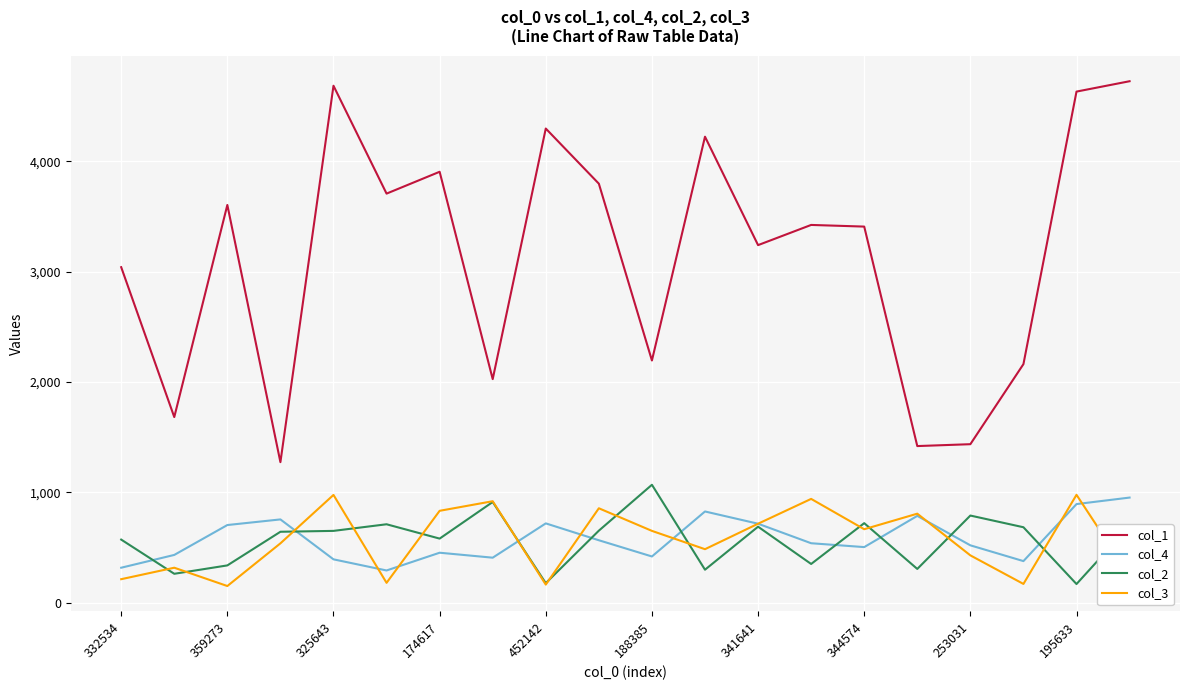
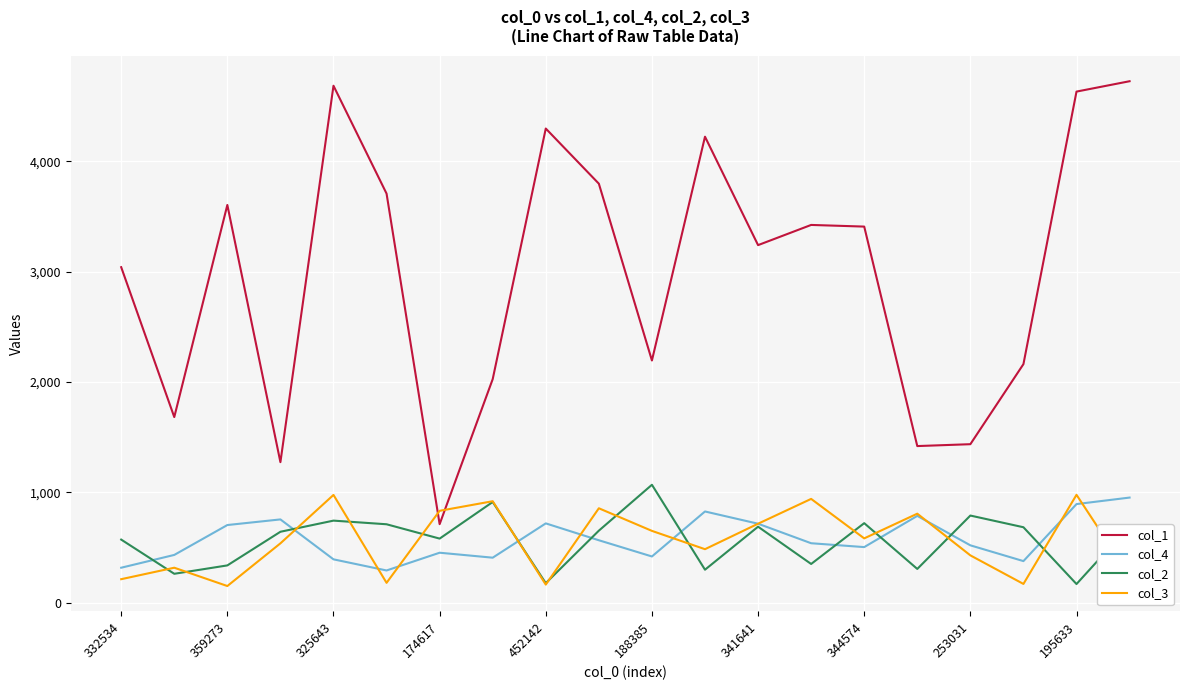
  {
    "col_1": {
      "332534": "3,040",
      "359273": "3,610",
      "325643": "4,690",
-     "174617": "3,910",
+     "174617": "710",
      "452142": "4,300",
      "188385": "2,200",
      "341641": "3,240",
      "344574": "3,410",
      "253031": "1,440",
      "195633": "4,630"
    },
    "col_4": {
      "332534": "320",
      "359273": "700",
      "325643": "390",
      "174617": "450",
      "452142": "720",
      "188385": "420",
      "344574": "500",
      "253031": "520",
      "195633": "890"
    },
    "col_2": {
      "332534": "570",
      "359273": "340",
-     "325643": "650",
+     "325643": "740",
      "174617": "580",
      "188385": "1,070",
      "341641": "690",
      "344574": "720",
      "253031": "790",
      "195633": "170"
    },
    "col_3": {
      "332534": "210",
      "359273": "150",
      "325643": "980",
      "174617": "830",
      "188385": "650",
-     "344574": "670",
+     "344574": "580",
      "253031": "430",
      "195633": "980"
    }
  }
